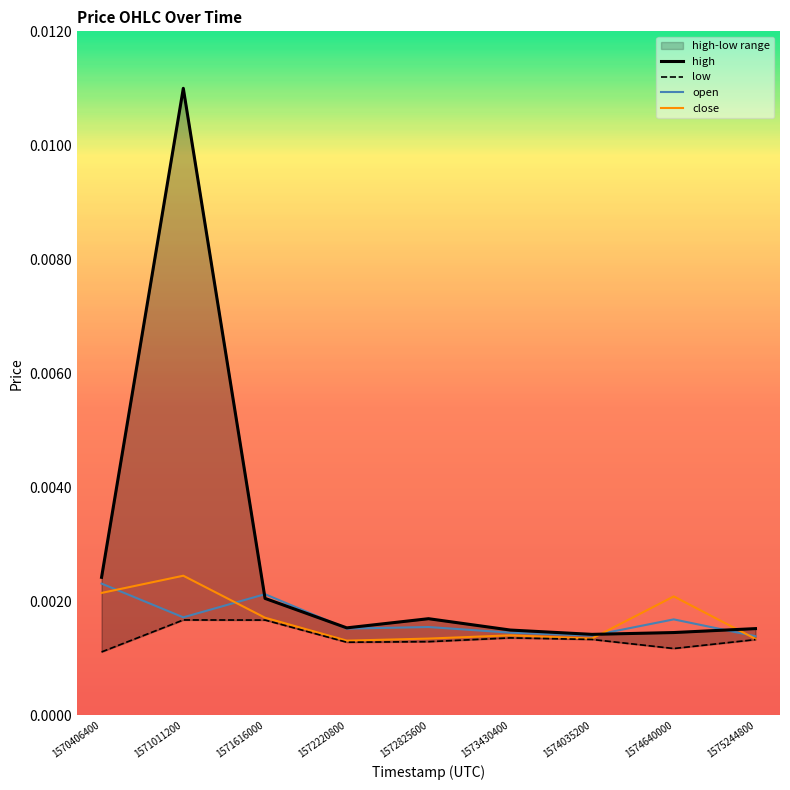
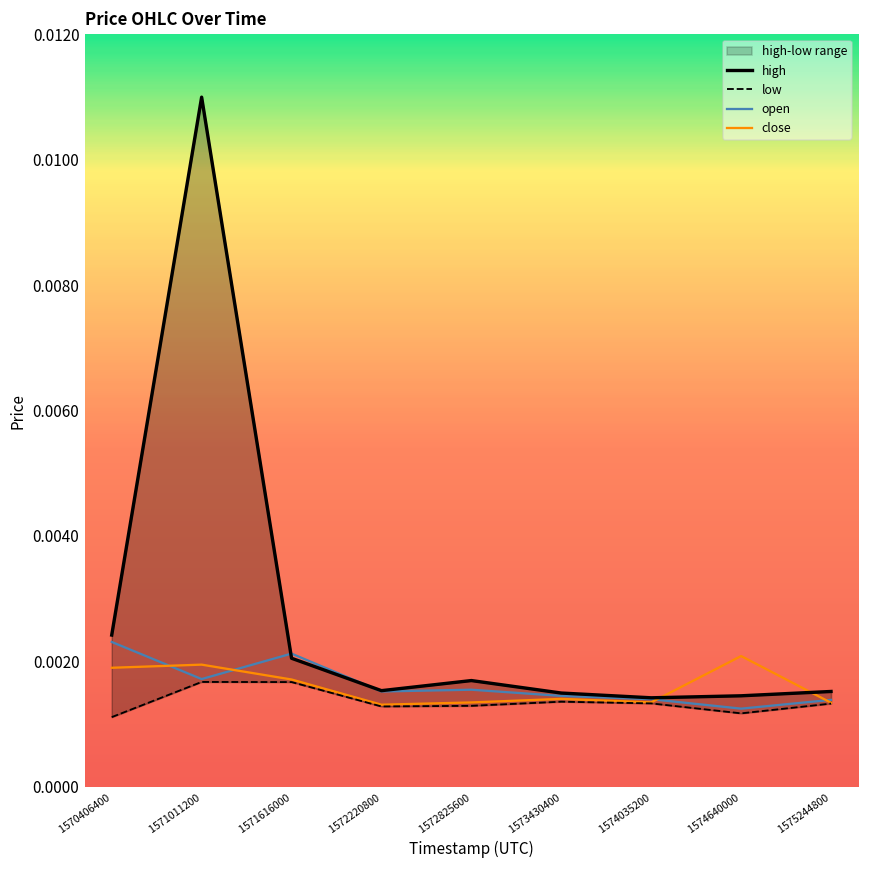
  {
    "open": {
      "1570406400": 0.0023,
      "1571011200": 0.0017,
      "1571616000": 0.0021,
      "1572825600": 0.0015,
      "1573430400": 0.0014,
-     "1574640000": 0.0017,
+     "1574640000": 0.0012,
      "1575244800": 0.0014
    },
    "close": {
-     "1570406400": 0.0021,
-     "1571011200": 0.0024,
+     "1570406400": 0.0019,
+     "1571011200": 0.0019,
      "1572825600": 0.0013,
      "1573430400": 0.0014,
      "1574640000": 0.0021
    }
  }
